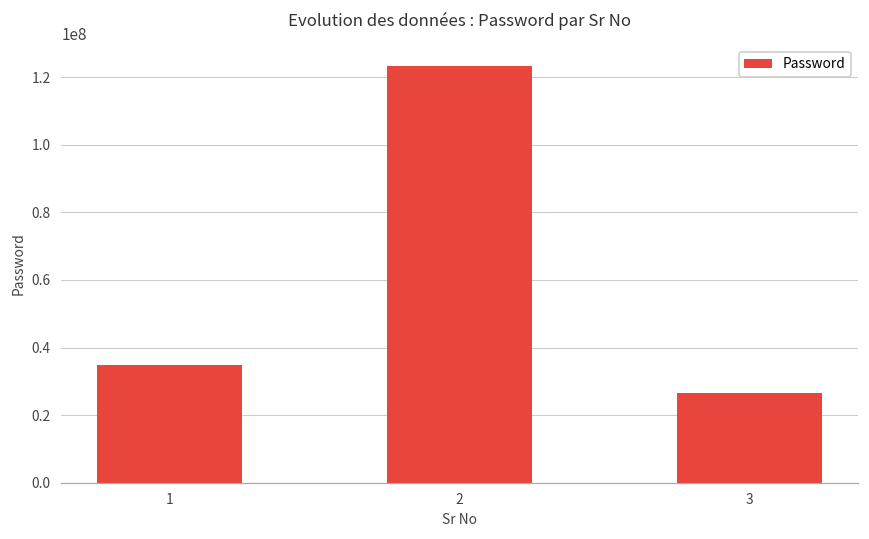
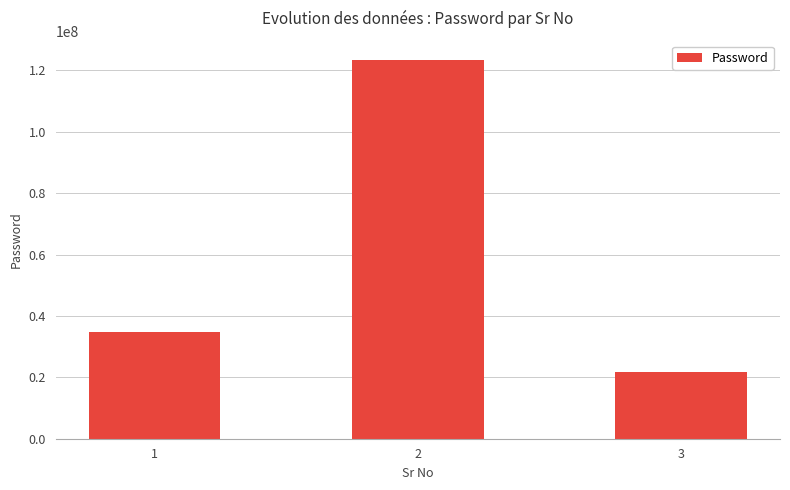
  {
    "1": 35000000,
    "2": 123000000,
-   "3": 27000000
+   "3": 22000000
  }
